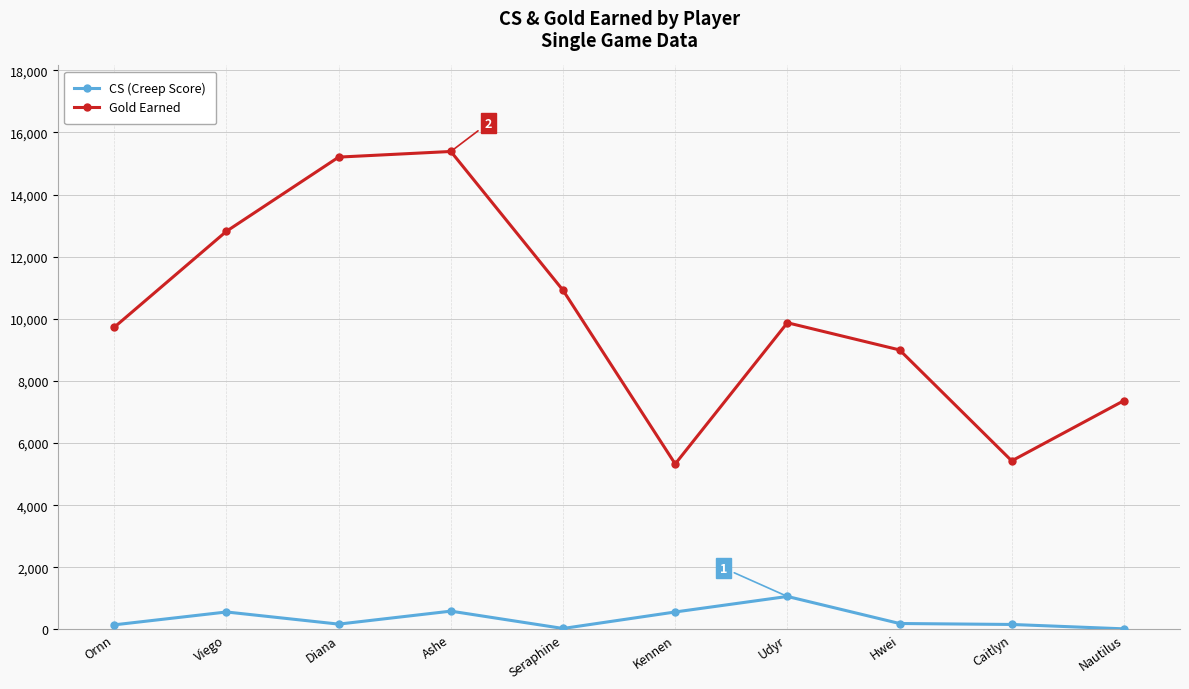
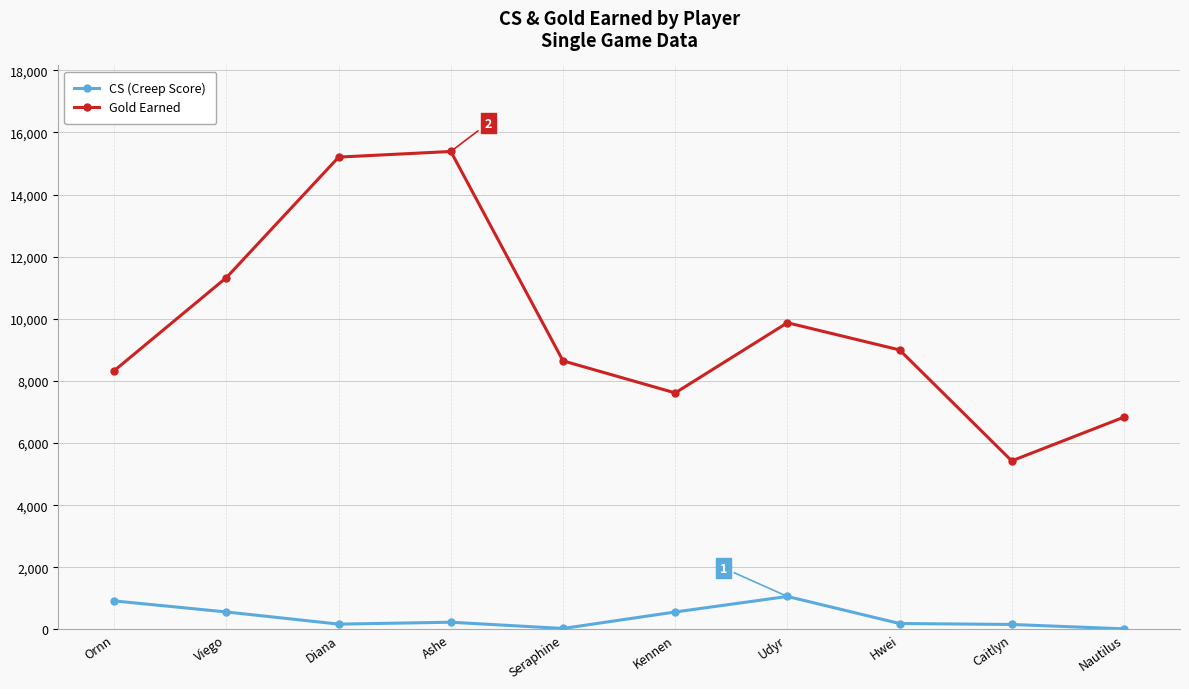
  {
    "CS (Creep Score)": {
-     "Ornn": "100",
+     "Ornn": "900",
      "Viego": "600",
      "Diana": "200",
-     "Ashe": "600",
+     "Ashe": "200",
      "Seraphine": "0",
      "Kennen": "600",
      "Udyr": "1,100",
      "Hwei": "200",
      "Caitlyn": "200",
      "Nautilus": "0"
    },
    "Gold Earned": {
-     "Ornn": "9,700",
-     "Viego": "12,800",
+     "Ornn": "8,300",
+     "Viego": "11,300",
      "Diana": "15,200",
      "Ashe": "15,400",
-     "Seraphine": "10,900",
-     "Kennen": "5,300",
+     "Seraphine": "8,600",
+     "Kennen": "7,600",
      "Udyr": "9,900",
      "Hwei": "9,000",
      "Caitlyn": "5,400",
-     "Nautilus": "7,400"
+     "Nautilus": "6,800"
    }
  }
